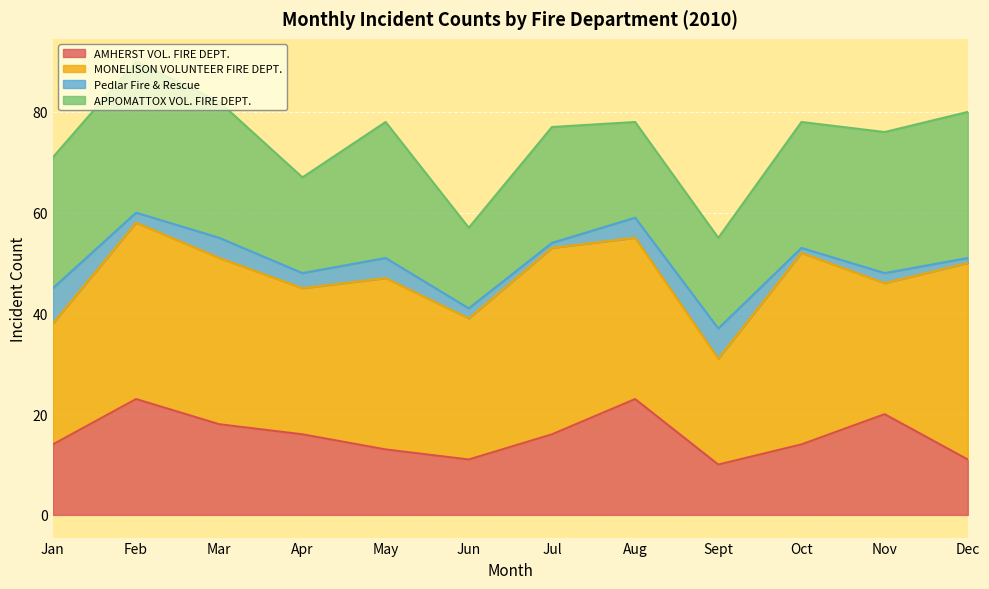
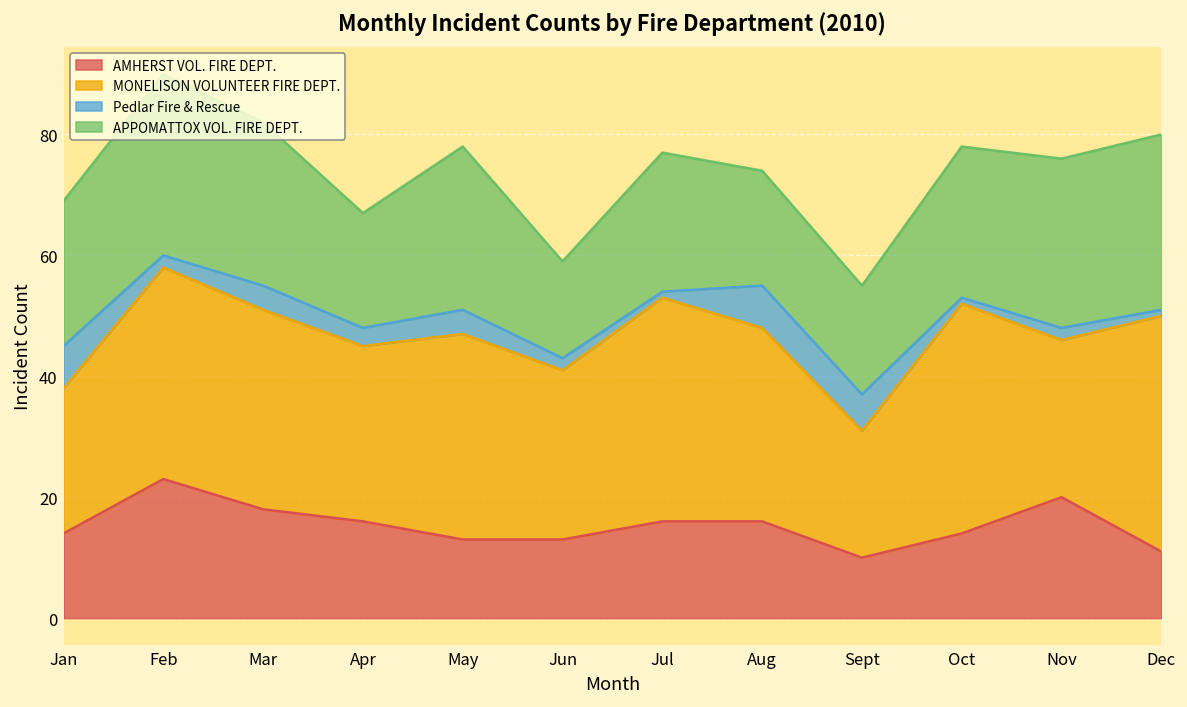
  {
    "AMHERST VOL. FIRE DEPT.": {
      "Jan": 14,
      "Feb": 23,
      "Mar": 18,
      "Apr": 16,
      "May": 13,
-     "Jun": 11,
+     "Jun": 13,
      "Jul": 16,
-     "Aug": 23,
+     "Aug": 16,
      "Sept": 10,
      "Oct": 14,
      "Nov": 20,
      "Dec": 11
    },
    "MONELISON VOLUNTEER FIRE DEPT.": {
      "Jan": 24,
      "Feb": 35,
      "Mar": 33,
      "Apr": 29,
      "May": 34,
      "Jun": 28,
      "Jul": 37,
      "Aug": 32,
      "Sept": 21,
      "Oct": 38,
      "Nov": 26,
      "Dec": 39
    },
    "Pedlar Fire & Rescue": {
      "Jan": 7,
      "Feb": 2,
      "Mar": 4,
      "Apr": 3,
      "May": 4,
      "Jun": 2,
      "Jul": 1,
-     "Aug": 4,
+     "Aug": 7,
      "Sept": 6,
      "Oct": 1,
      "Nov": 2,
      "Dec": 1
    },
    "APPOMATTOX VOL. FIRE DEPT.": {
-     "Jan": 26,
+     "Jan": 24,
      "Apr": 19,
      "May": 27,
      "Jun": 16,
      "Jul": 23,
      "Aug": 19,
      "Sept": 18,
      "Oct": 25,
      "Nov": 28,
      "Dec": 29
    }
  }
